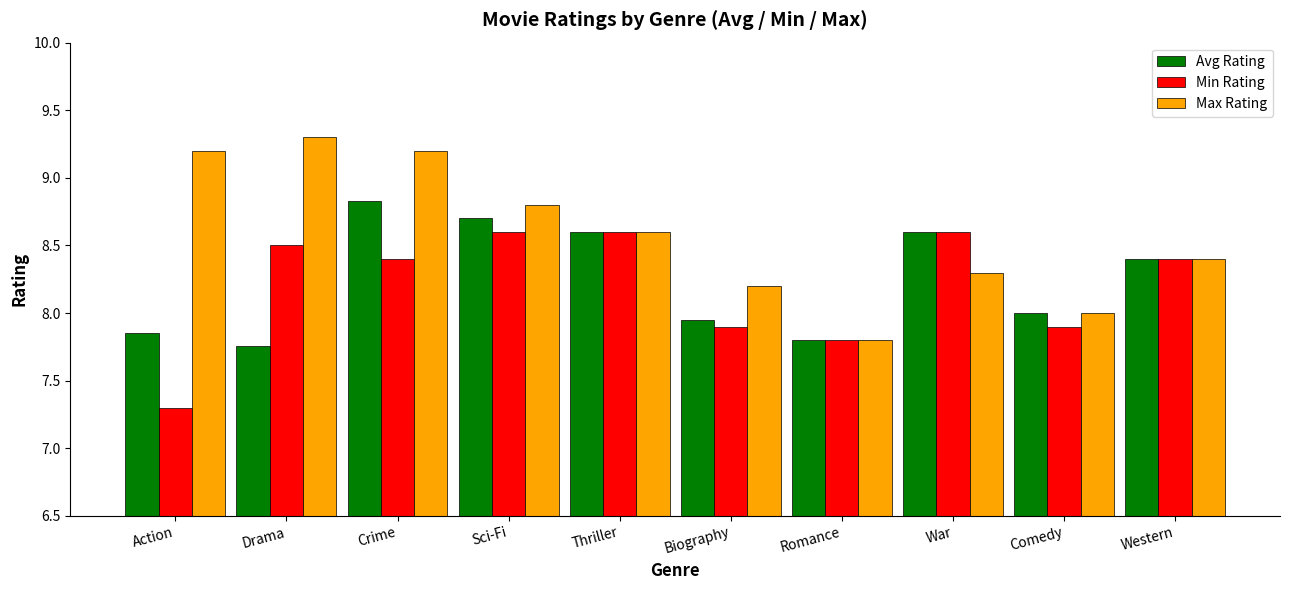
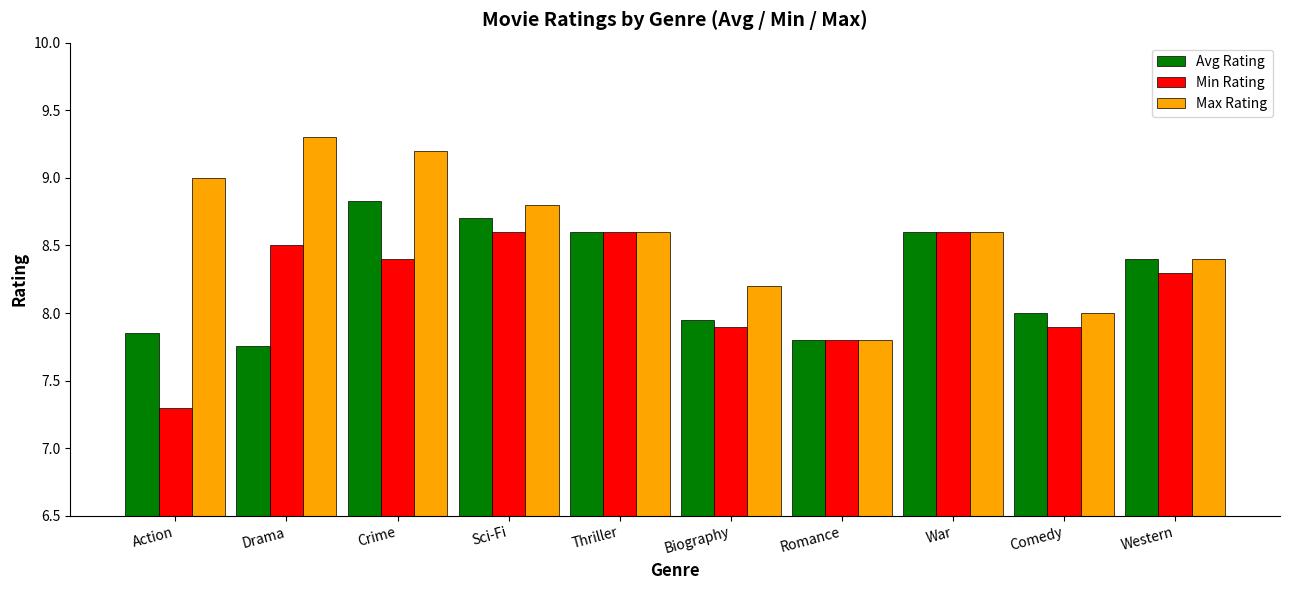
  {
    "Avg Rating": {
      "Action": 7.85,
      "Drama": 7.76,
      "Crime": 8.83,
      "Sci-Fi": 8.7,
      "Thriller": 8.6,
      "Biography": 7.95,
      "Romance": 7.8,
      "War": 8.6,
      "Comedy": 8.0,
      "Western": 8.4
    },
    "Min Rating": {
      "Action": 7.3,
      "Drama": 8.5,
      "Crime": 8.4,
      "Sci-Fi": 8.6,
      "Thriller": 8.6,
      "Biography": 7.9,
      "Romance": 7.8,
      "War": 8.6,
      "Comedy": 7.9,
-     "Western": 8.4
+     "Western": 8.3
    },
    "Max Rating": {
-     "Action": 9.2,
+     "Action": 9.0,
      "Drama": 9.3,
      "Crime": 9.2,
      "Sci-Fi": 8.8,
      "Thriller": 8.6,
      "Biography": 8.2,
      "Romance": 7.8,
-     "War": 8.3,
+     "War": 8.6,
      "Comedy": 8.0,
      "Western": 8.4
    }
  }
